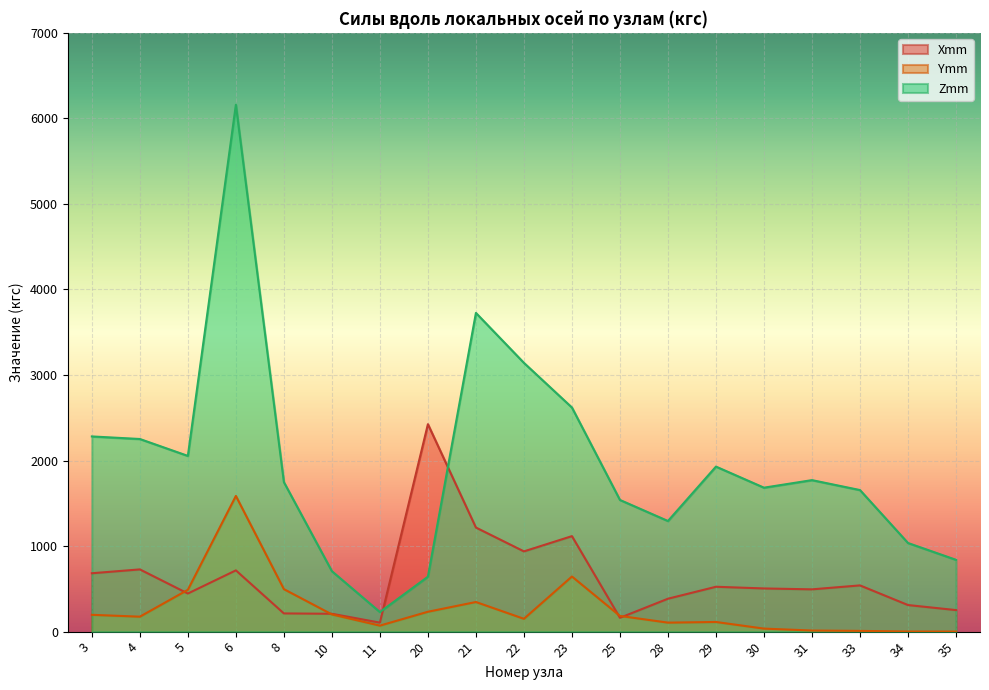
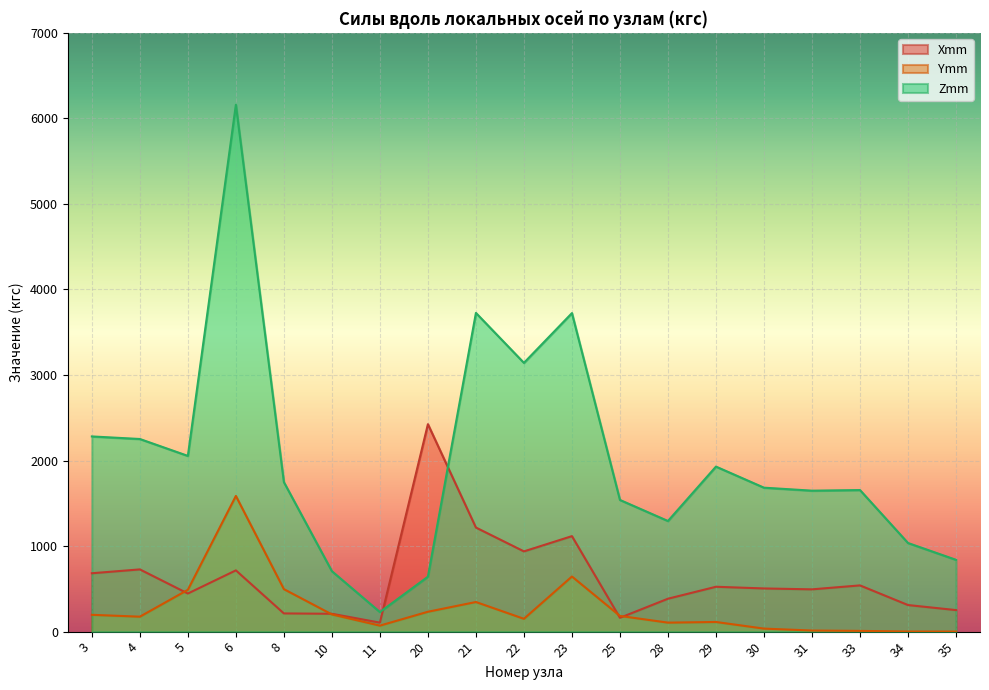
  {
    "Zmm": {
      "3": 2300,
      "4": 2300,
      "5": 2100,
      "6": 6200,
      "8": 1700,
      "10": 700,
      "11": 200,
      "20": 600,
      "21": 3700,
      "22": 3100,
-     "23": 2600,
+     "23": 3700,
      "25": 1500,
      "28": 1300,
      "29": 1900,
      "30": 1700,
-     "31": 1800,
+     "31": 1600,
      "33": 1700,
      "34": 1000,
      "35": 800
    }
  }
